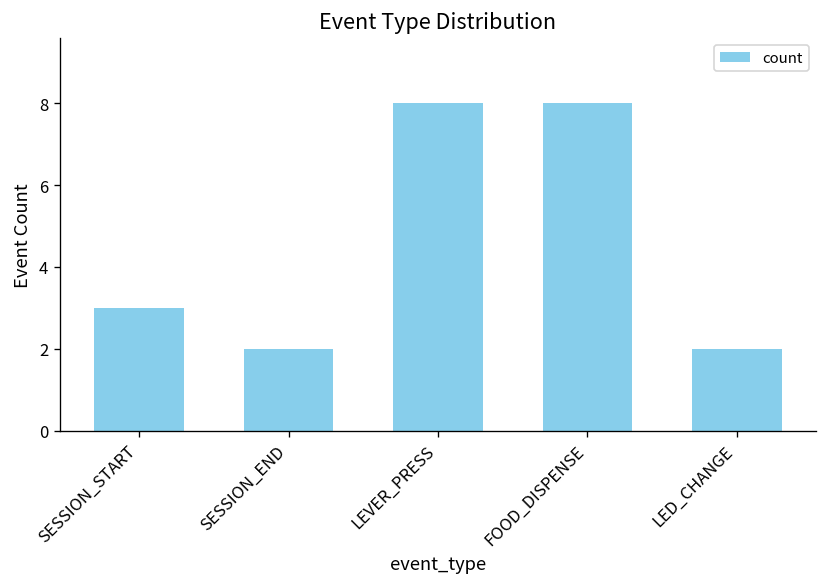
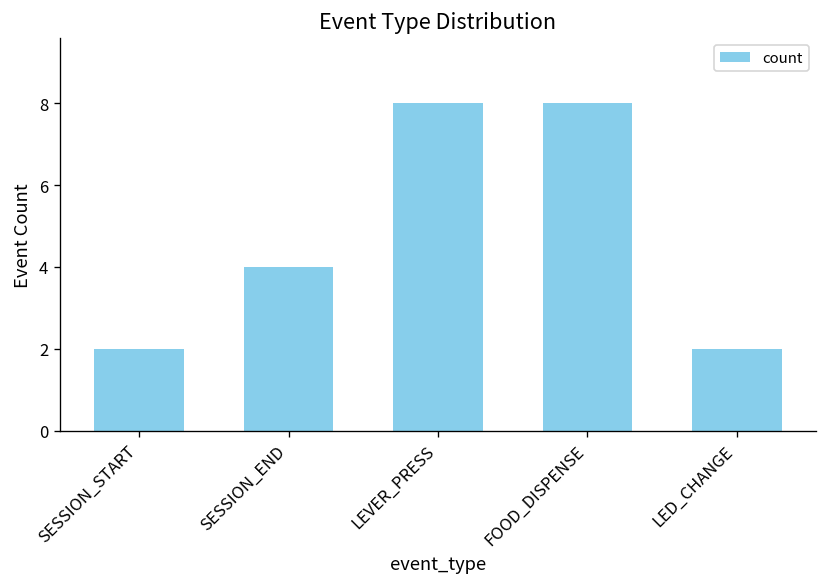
  {
-   "SESSION_START": 3,
-   "SESSION_END": 2,
+   "SESSION_START": 2,
+   "SESSION_END": 4,
    "LEVER_PRESS": 8,
    "FOOD_DISPENSE": 8,
    "LED_CHANGE": 2
  }
